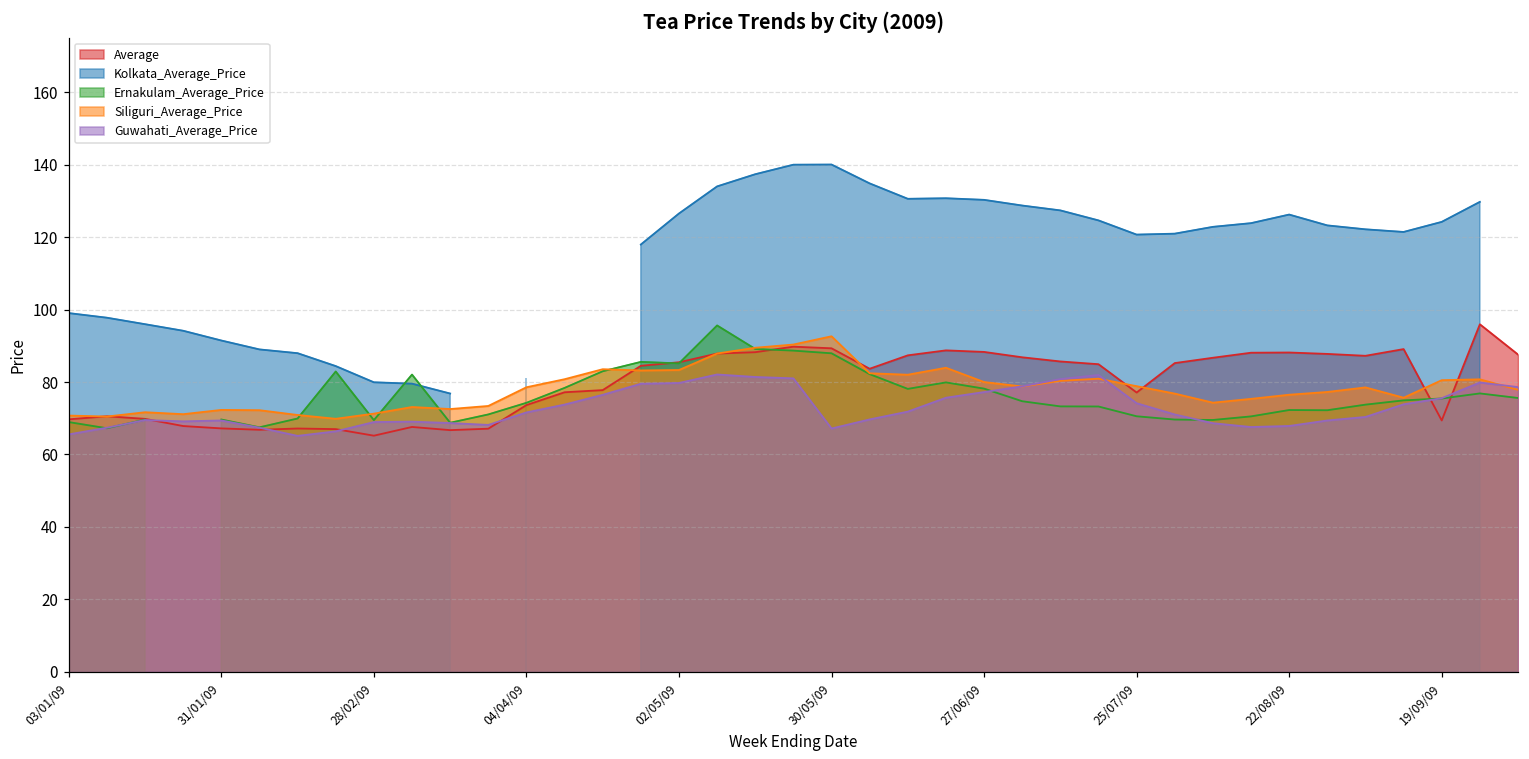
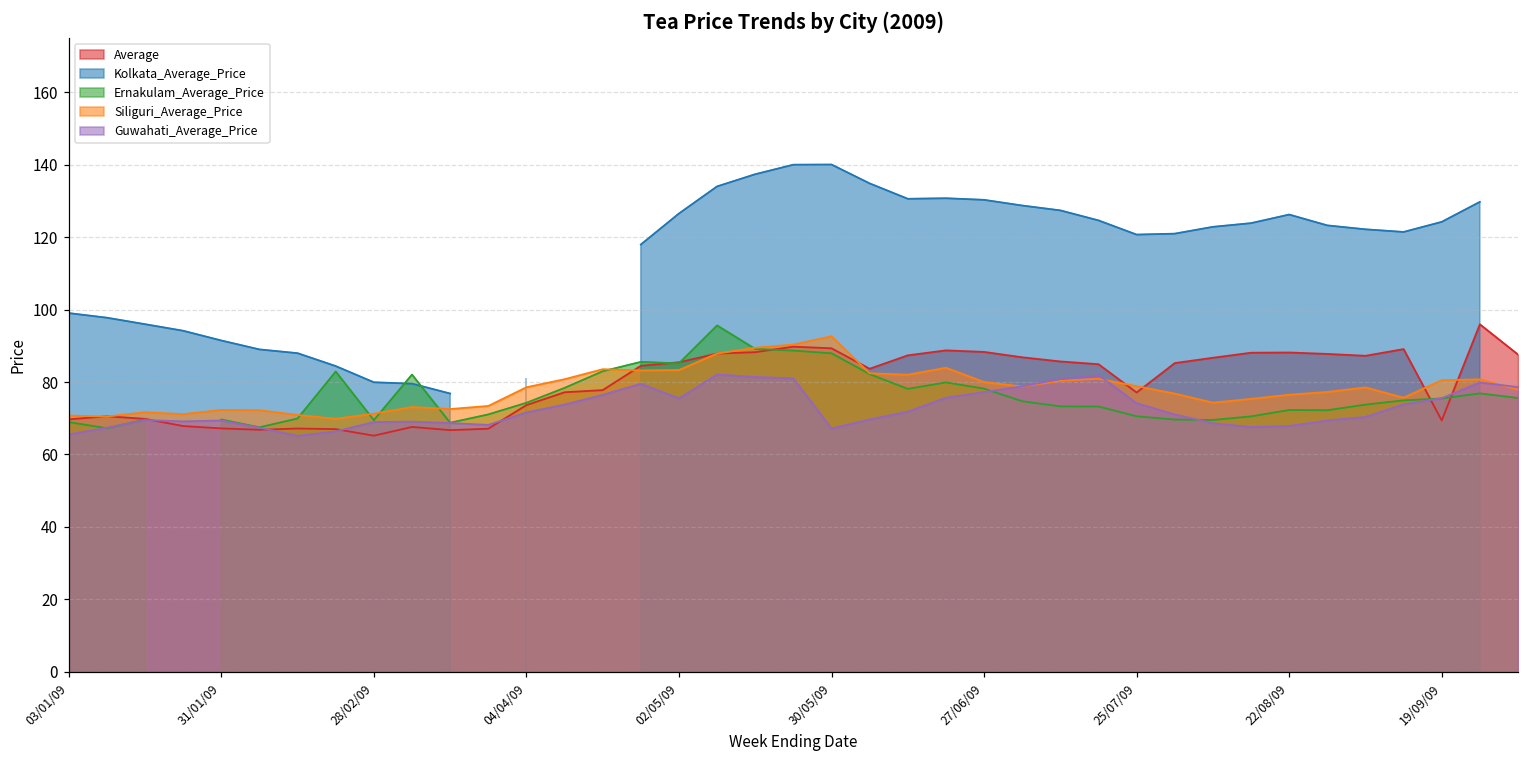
  {
    "Average": {
      "31/01/09": 67,
      "28/02/09": 65,
      "30/05/09": 89,
      "27/06/09": 88,
      "25/07/09": 77,
      "22/08/09": 88,
      "19/09/09": 69
    },
    "Siliguri_Average_Price": {
      "03/01/09": 71,
      "31/01/09": 72,
      "28/02/09": 71,
      "04/04/09": 79,
      "02/05/09": 83,
      "30/05/09": 93,
      "27/06/09": 80,
      "25/07/09": 79,
      "22/08/09": 76,
      "19/09/09": 81
    },
    "Guwahati_Average_Price": {
      "03/01/09": 66,
      "04/04/09": 72,
-     "02/05/09": 80,
+     "02/05/09": 75,
      "30/05/09": 67,
      "27/06/09": 77,
      "25/07/09": 74,
      "22/08/09": 68
    }
  }
